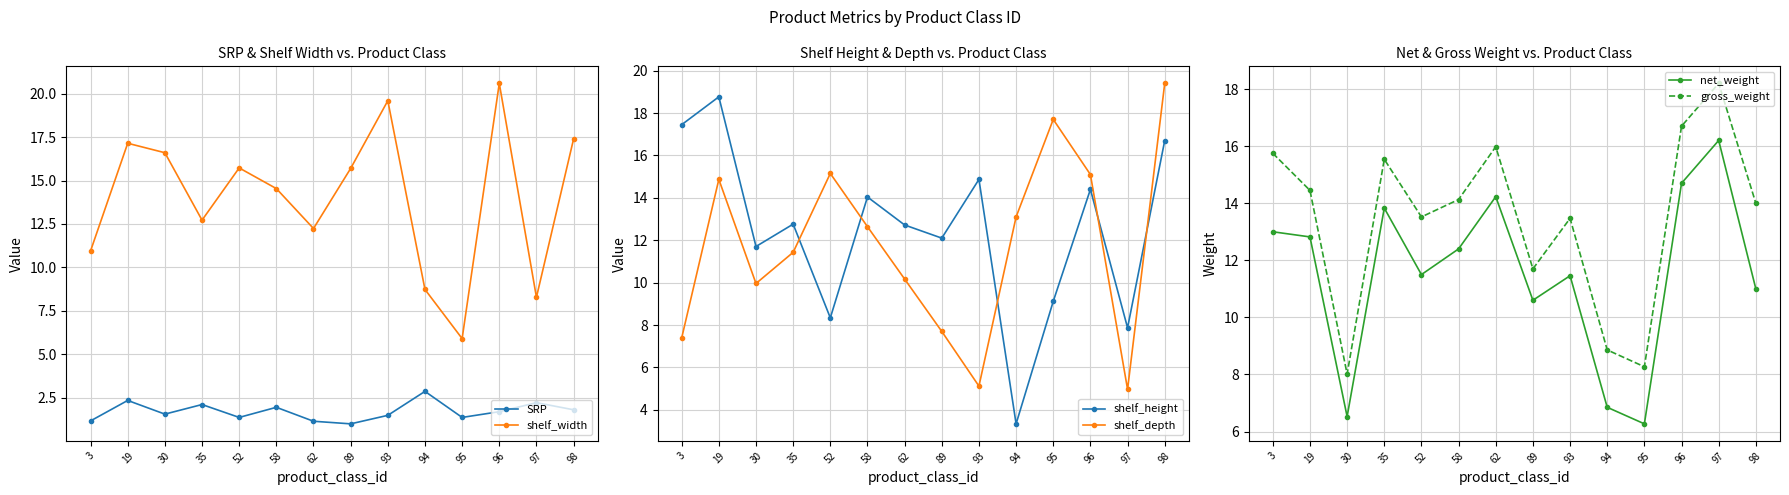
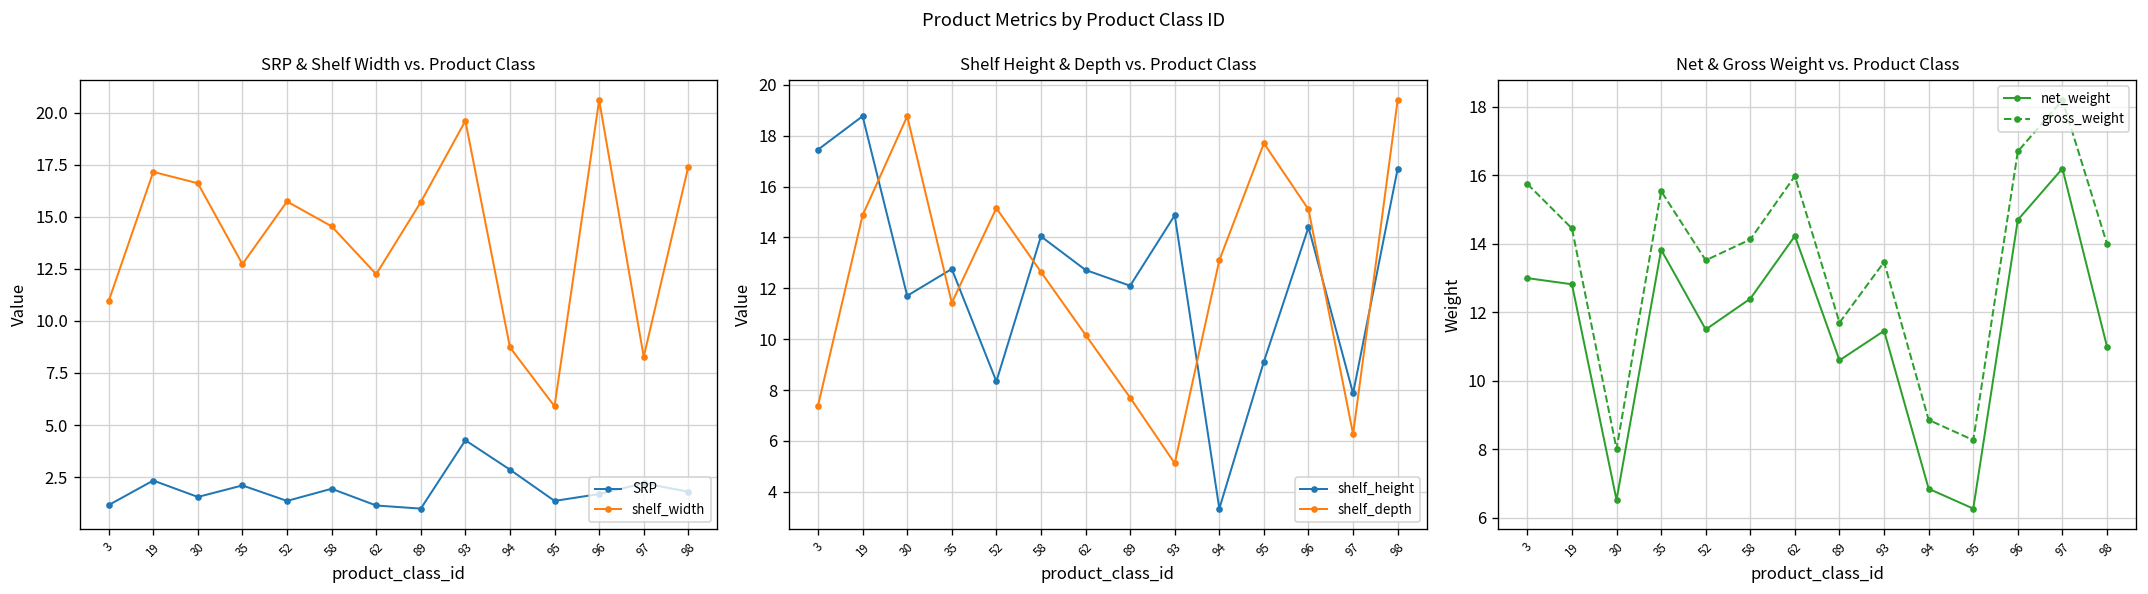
  {
    "SRP & Shelf Width vs. Product Class": {
      "SRP": {
        "3": 1.2,
        "19": 2.3,
        "30": 1.6,
        "35": 2.1,
        "52": 1.4,
        "58": 1.9,
        "62": 1.1,
        "89": 1.0,
-       "93": 1.5,
+       "93": 4.3,
        "94": 2.9,
        "95": 1.4
      },
      "shelf_width": {
        "3": 11.0,
        "19": 17.2,
        "30": 16.6,
        "35": 12.7,
        "52": 15.7,
        "58": 14.5,
        "62": 12.2,
        "89": 15.7,
        "93": 19.6,
        "94": 8.7,
        "95": 5.9,
        "96": 20.6,
        "97": 8.3,
        "98": 17.4
      }
    },
    "Shelf Height & Depth vs. Product Class": {
      "shelf_height": {
        "3": 17.5,
        "19": 18.8,
        "30": 11.7,
        "35": 12.8,
        "52": 8.3,
        "58": 14.0,
        "62": 12.7,
        "89": 12.1,
        "93": 14.9,
        "94": 3.3,
        "95": 9.1,
        "96": 14.4,
        "97": 7.9,
        "98": 16.7
      },
      "shelf_depth": {
        "3": 7.4,
        "19": 14.9,
-       "30": 10.0,
+       "30": 18.8,
        "35": 11.4,
        "52": 15.2,
        "58": 12.6,
        "62": 10.2,
        "89": 7.7,
        "93": 5.1,
        "94": 13.1,
        "95": 17.7,
        "96": 15.1,
-       "97": 5.0,
+       "97": 6.3,
        "98": 19.4
      }
    }
  }
